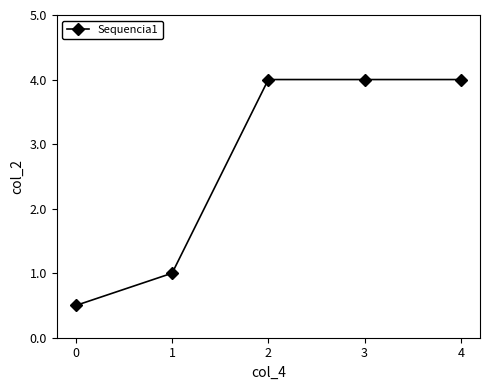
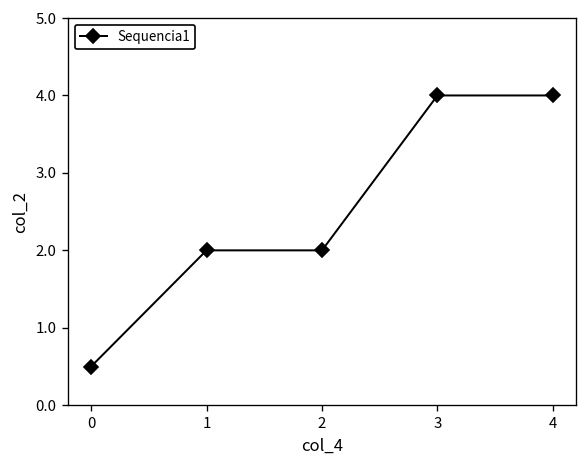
  {
    "0": 0.5,
-   "1": 1,
-   "2": 4,
+   "1": 2,
+   "2": 2,
    "3": 4,
    "4": 4
  }
